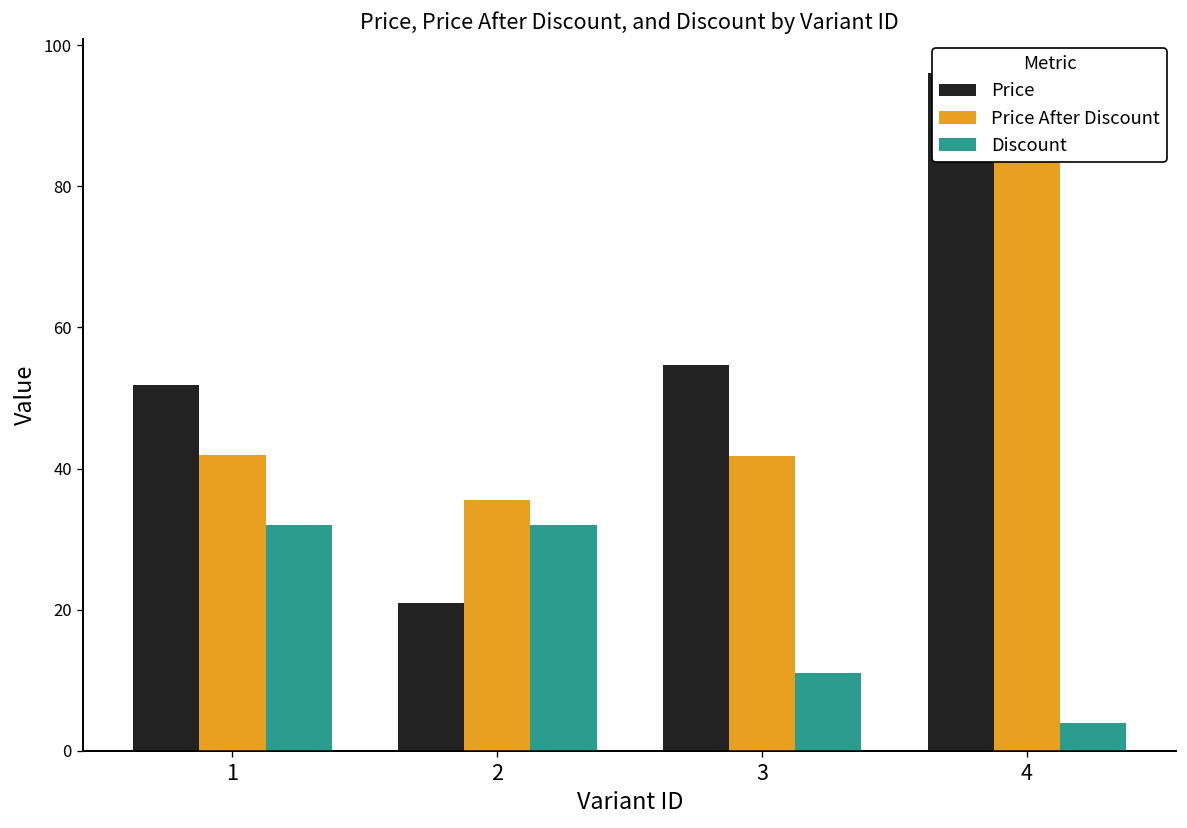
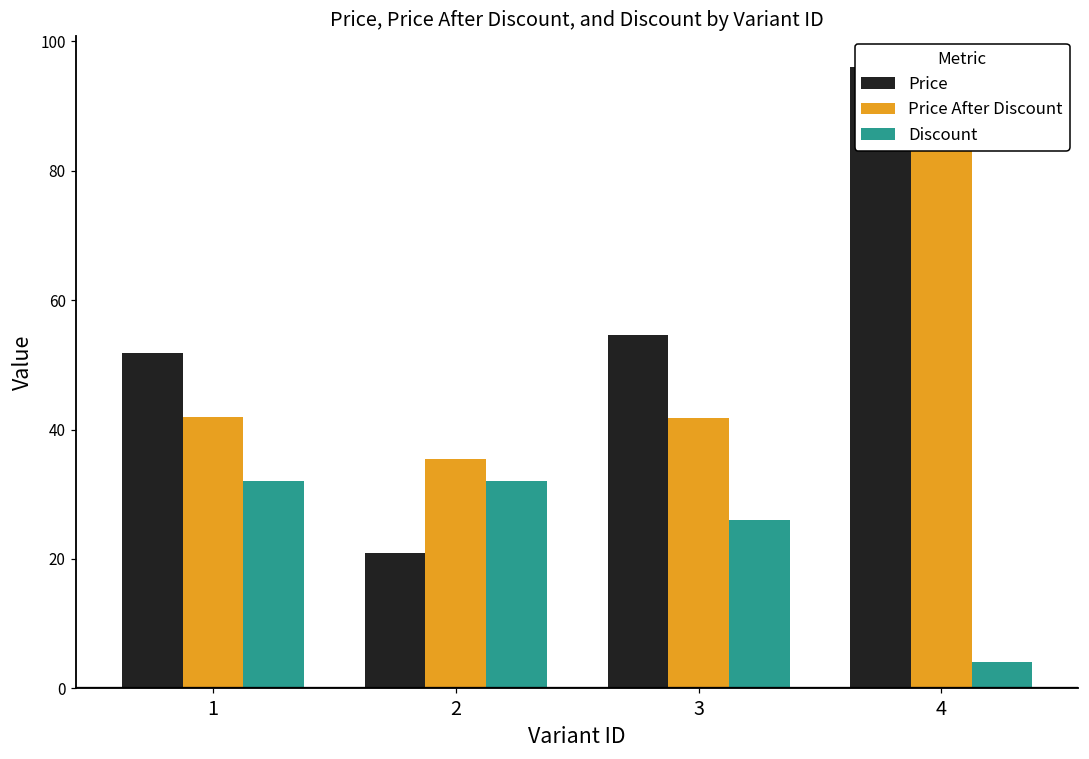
  {
    "Price": {
      "1": 52,
      "2": 21,
      "3": 55
    },
    "Price After Discount": {
      "1": 42,
      "2": 36,
      "3": 42
    },
    "Discount": {
      "1": 32,
      "2": 32,
-     "3": 11,
+     "3": 26,
      "4": 4
    }
  }
